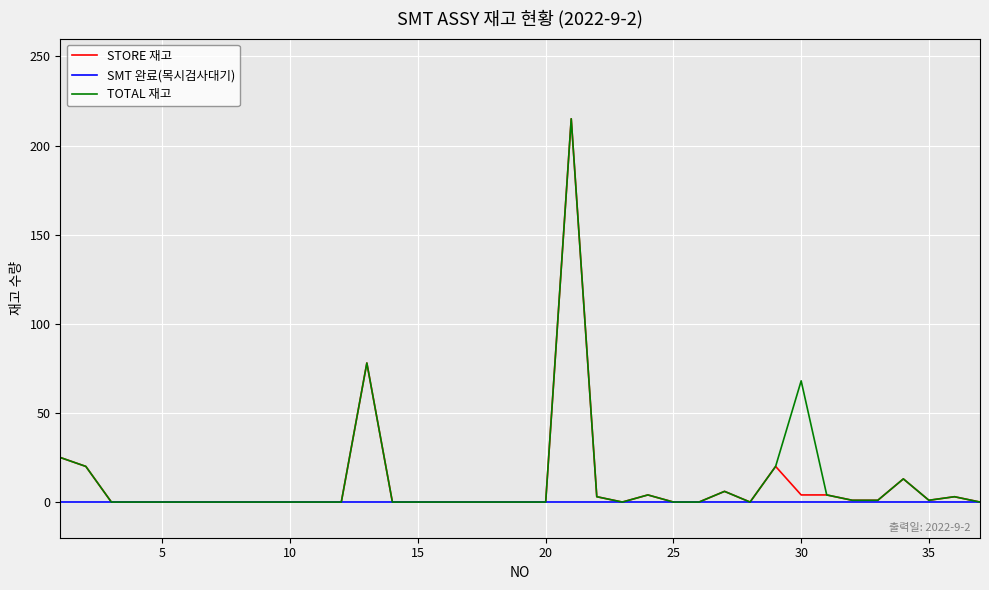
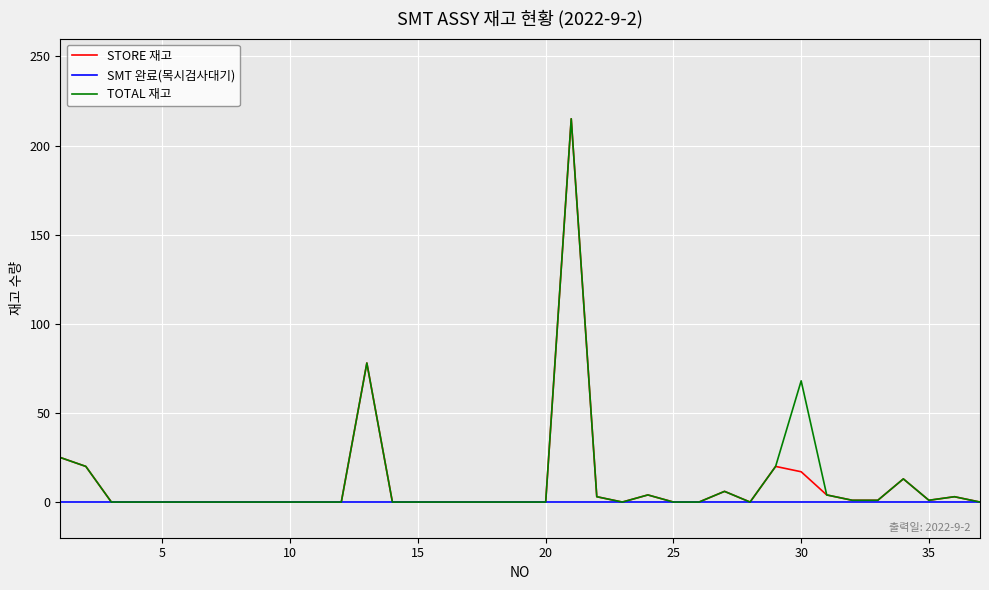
  {
    "STORE 재고": {
-     "30": 4
+     "30": 17
    },
    "SMT 완료(목시검사대기)": {
      "30": 0
    },
    "TOTAL 재고": {
      "30": 68
    }
  }
